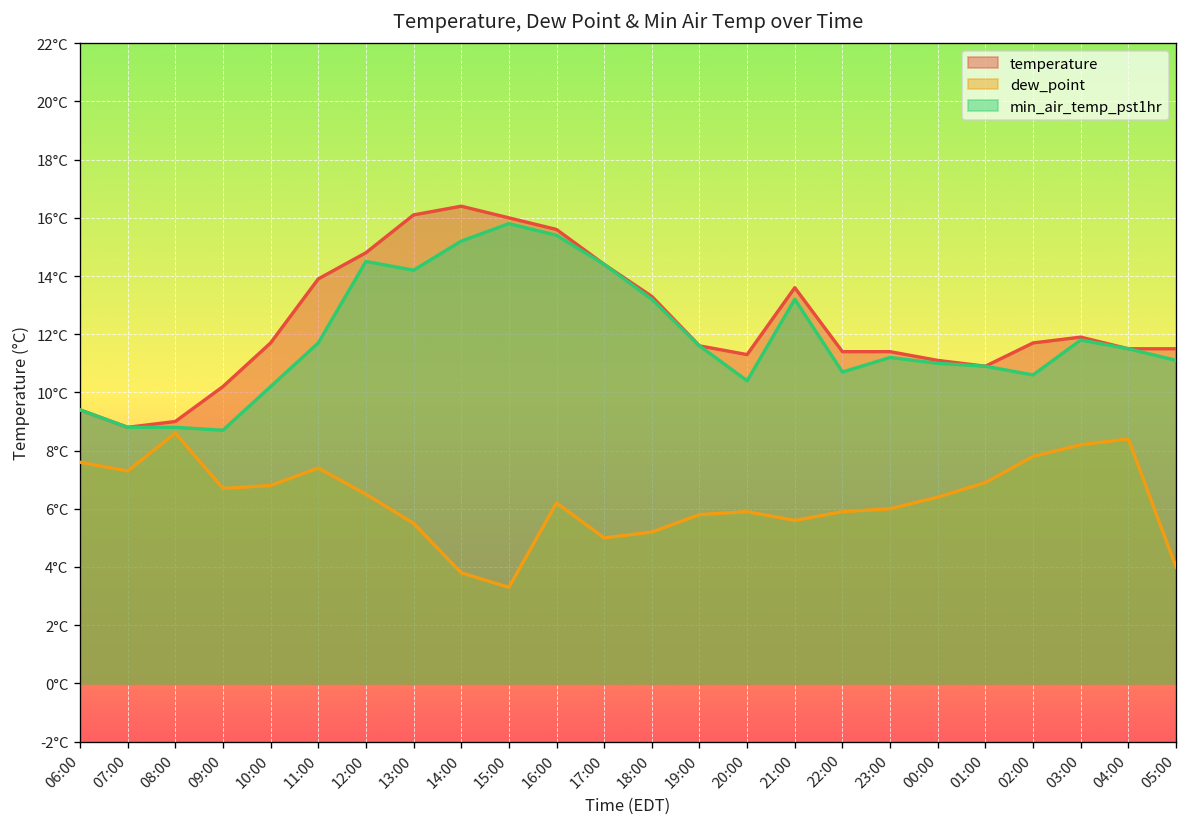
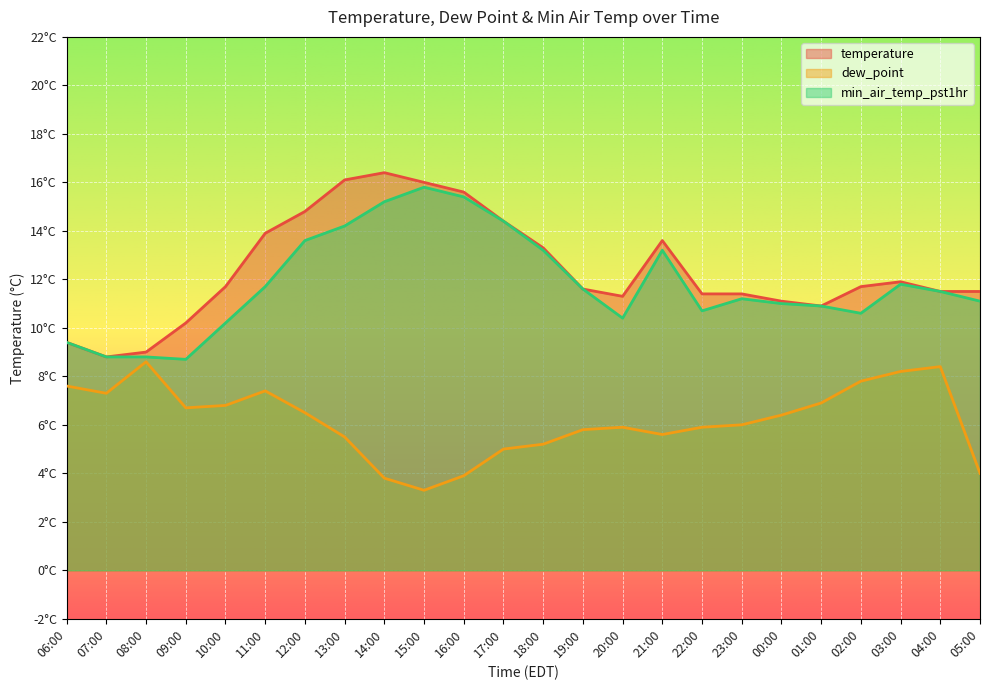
  {
    "temperature": {
      "08:00": "9.0°C",
      "09:00": "10.2°C",
      "10:00": "11.7°C",
      "11:00": "13.9°C",
      "12:00": "14.8°C",
      "13:00": "16.1°C",
      "14:00": "16.4°C",
      "15:00": "16.0°C",
      "16:00": "15.6°C",
      "20:00": "11.3°C",
      "21:00": "13.6°C",
      "22:00": "11.4°C",
      "23:00": "11.4°C",
      "02:00": "11.7°C",
      "05:00": "11.5°C"
    },
    "dew_point": {
      "06:00": "7.6°C",
      "07:00": "7.3°C",
      "08:00": "8.6°C",
      "09:00": "6.7°C",
      "10:00": "6.8°C",
      "11:00": "7.4°C",
      "12:00": "6.5°C",
      "13:00": "5.5°C",
      "14:00": "3.8°C",
      "15:00": "3.3°C",
-     "16:00": "6.2°C",
+     "16:00": "3.9°C",
      "17:00": "5.0°C",
      "18:00": "5.2°C",
      "19:00": "5.8°C",
      "20:00": "5.9°C",
      "21:00": "5.6°C",
      "22:00": "5.9°C",
      "23:00": "6.0°C",
      "00:00": "6.4°C",
      "01:00": "6.9°C",
      "02:00": "7.8°C",
      "03:00": "8.2°C",
      "04:00": "8.4°C",
      "05:00": "4.0°C"
    },
    "min_air_temp_pst1hr": {
      "08:00": "8.8°C",
      "09:00": "8.7°C",
      "10:00": "10.2°C",
      "11:00": "11.7°C",
-     "12:00": "14.5°C",
+     "12:00": "13.6°C",
      "13:00": "14.2°C",
      "14:00": "15.2°C",
      "15:00": "15.8°C",
      "16:00": "15.4°C",
      "20:00": "10.4°C",
      "21:00": "13.2°C",
      "22:00": "10.7°C",
      "23:00": "11.2°C",
      "02:00": "10.6°C",
      "05:00": "11.1°C"
    }
  }
